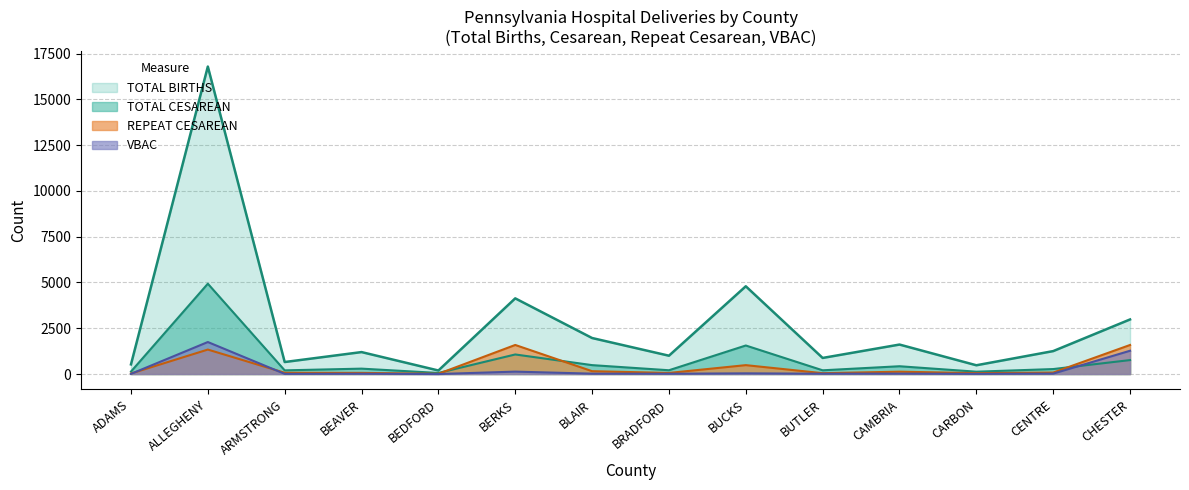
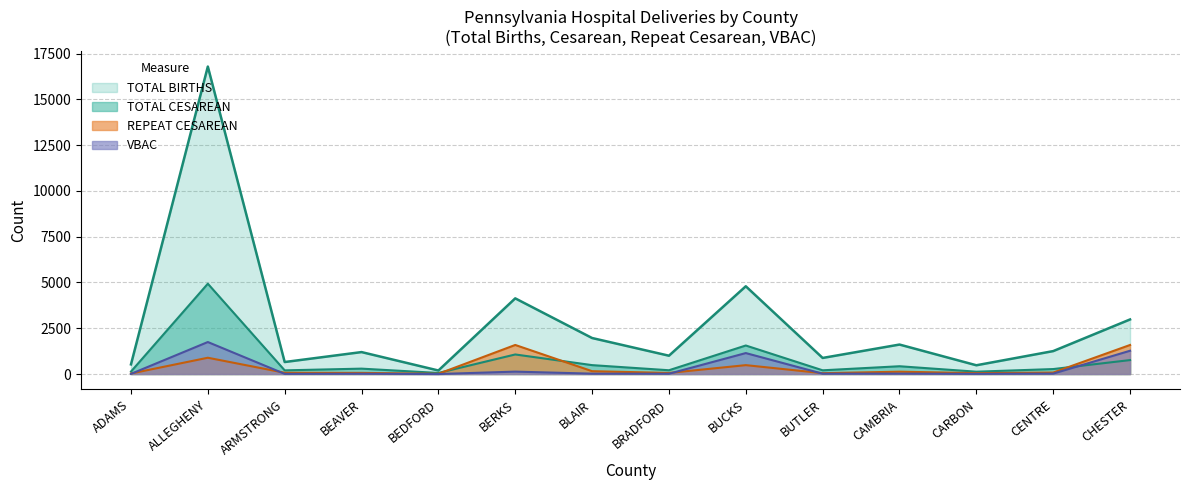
  {
    "REPEAT CESAREAN": {
-     "ALLEGHENY": 1300,
+     "ALLEGHENY": 900,
      "BERKS": 1600,
      "BUCKS": 500,
      "CHESTER": 1600
    },
    "VBAC": {
      "ALLEGHENY": 1700,
      "BERKS": 100,
-     "BUCKS": 0,
+     "BUCKS": 1100,
      "CHESTER": 1300
    }
  }
